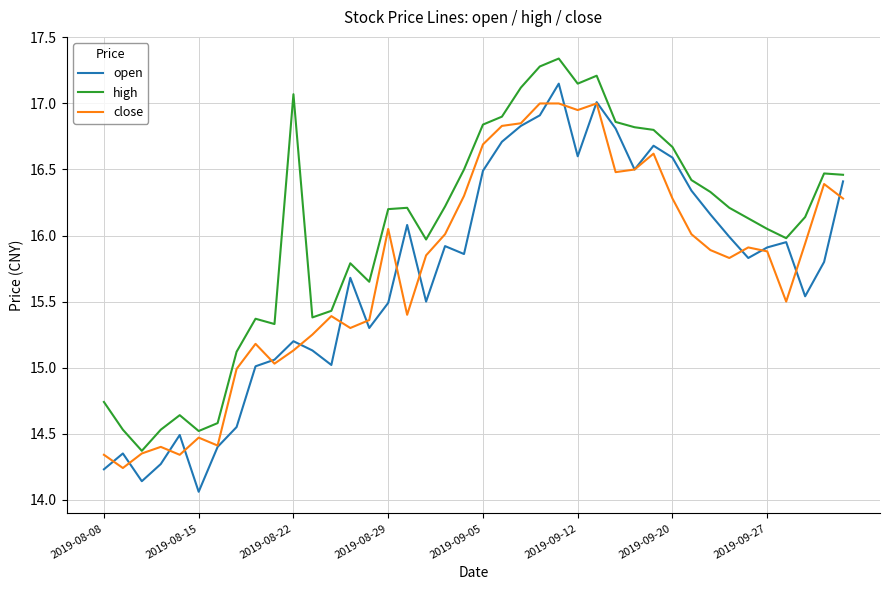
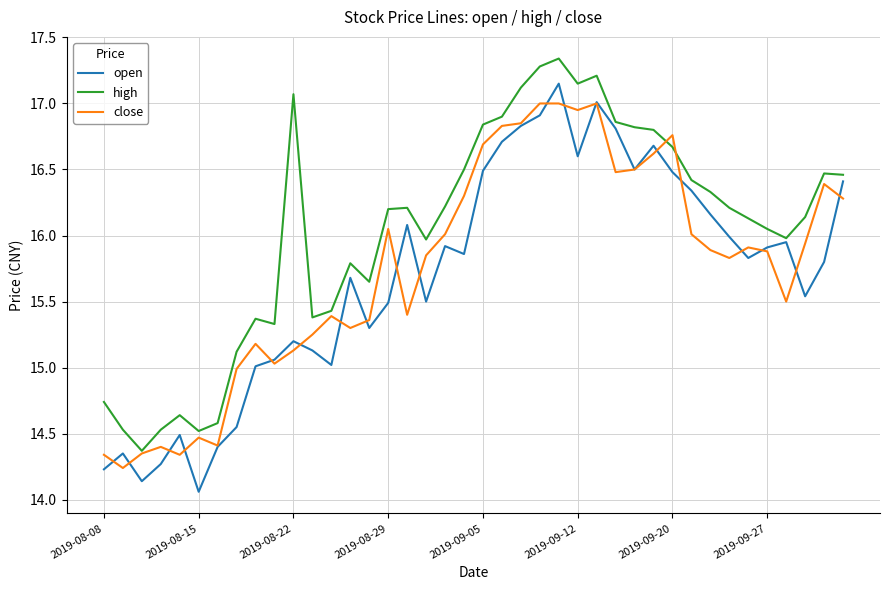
  {
    "open": {
      "2019-08-08": 14.23,
      "2019-08-15": 14.06,
      "2019-08-22": 15.20,
      "2019-08-29": 15.49,
      "2019-09-05": 16.49,
      "2019-09-12": 16.60,
-     "2019-09-20": 16.59,
+     "2019-09-20": 16.48,
      "2019-09-27": 15.91
    },
    "high": {
      "2019-08-08": 14.74,
      "2019-08-15": 14.52,
      "2019-08-22": 17.07,
      "2019-08-29": 16.20,
      "2019-09-05": 16.84,
      "2019-09-12": 17.15,
      "2019-09-20": 16.67,
      "2019-09-27": 16.05
    },
    "close": {
      "2019-08-08": 14.34,
      "2019-08-15": 14.47,
      "2019-08-22": 15.13,
      "2019-08-29": 16.05,
      "2019-09-05": 16.69,
      "2019-09-12": 16.95,
-     "2019-09-20": 16.28,
+     "2019-09-20": 16.76,
      "2019-09-27": 15.88
    }
  }
